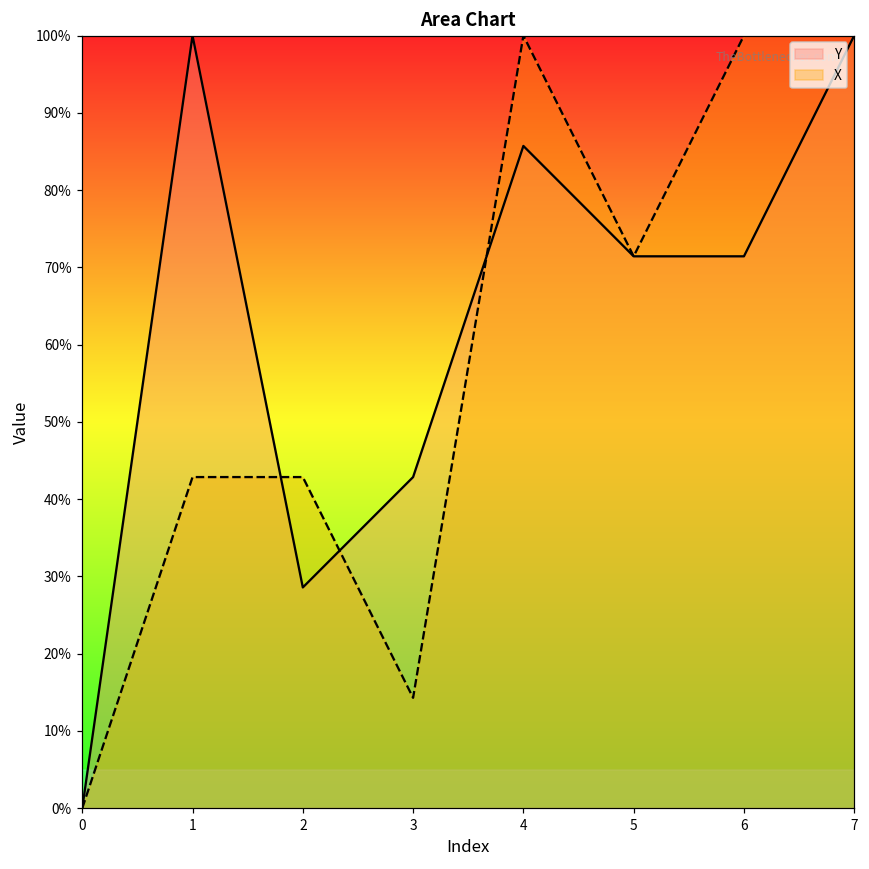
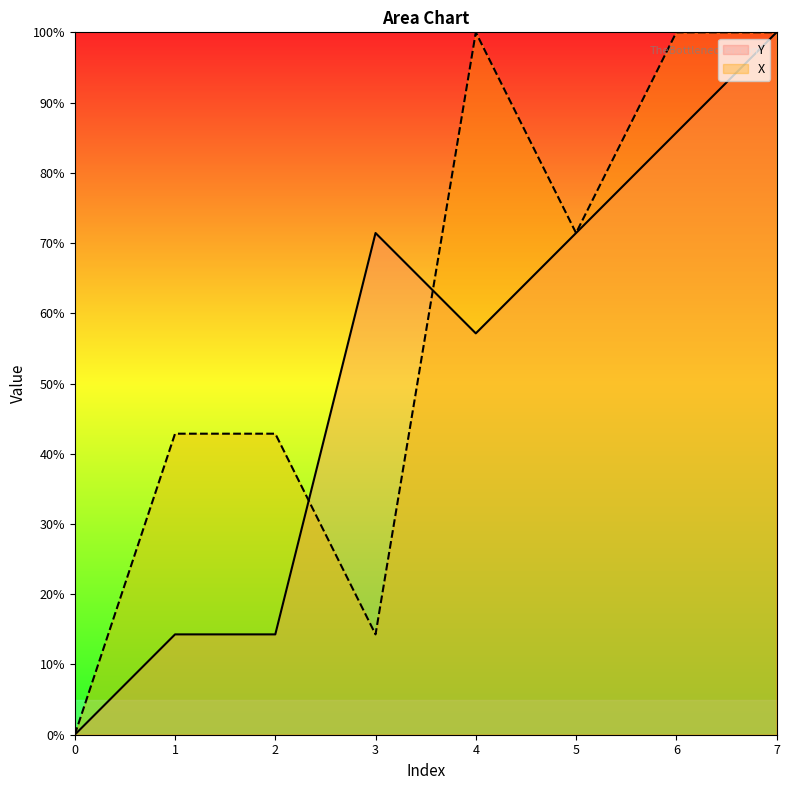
  {
    "Y": {
-     "1": "100%",
-     "2": "29%",
-     "3": "43%",
-     "4": "86%",
-     "6": "71%"
+     "1": "14%",
+     "2": "14%",
+     "3": "71%",
+     "4": "57%",
+     "6": "86%"
    },
    "X": {
      "1": "43%",
      "2": "43%",
      "3": "14%",
      "4": "100%",
      "6": "100%"
    }
  }
